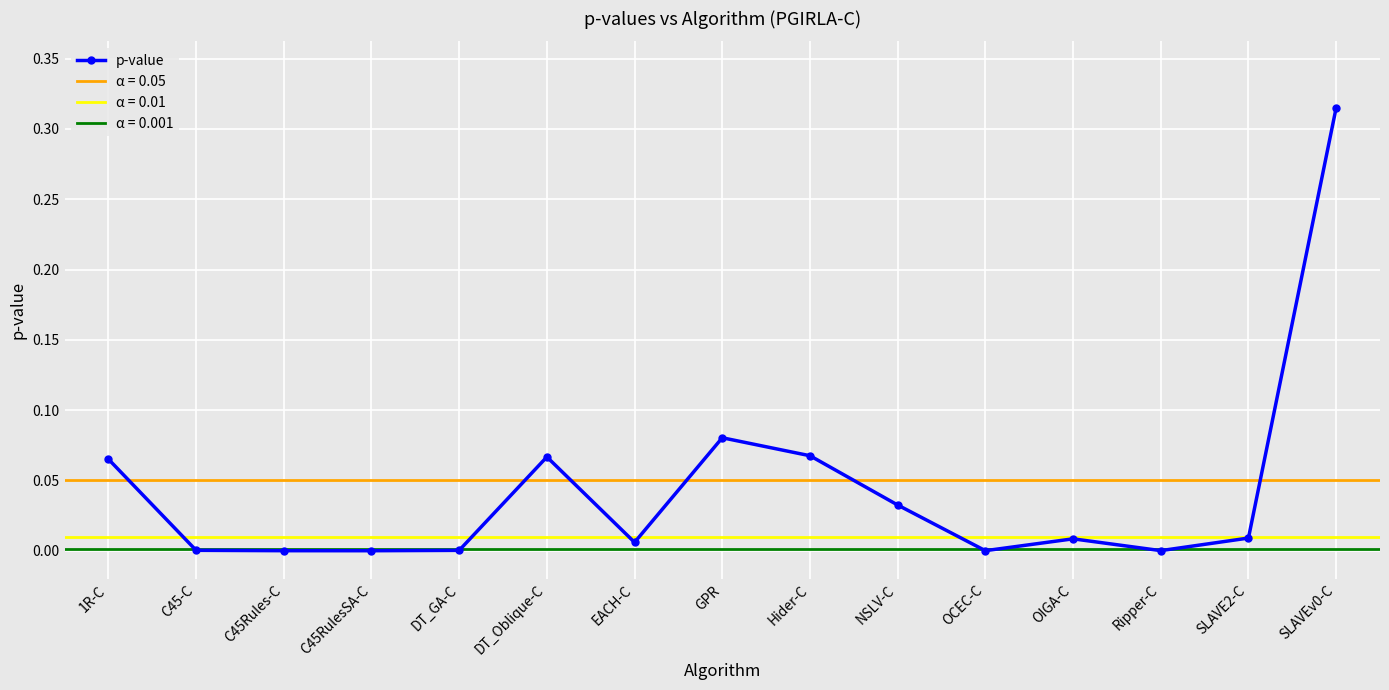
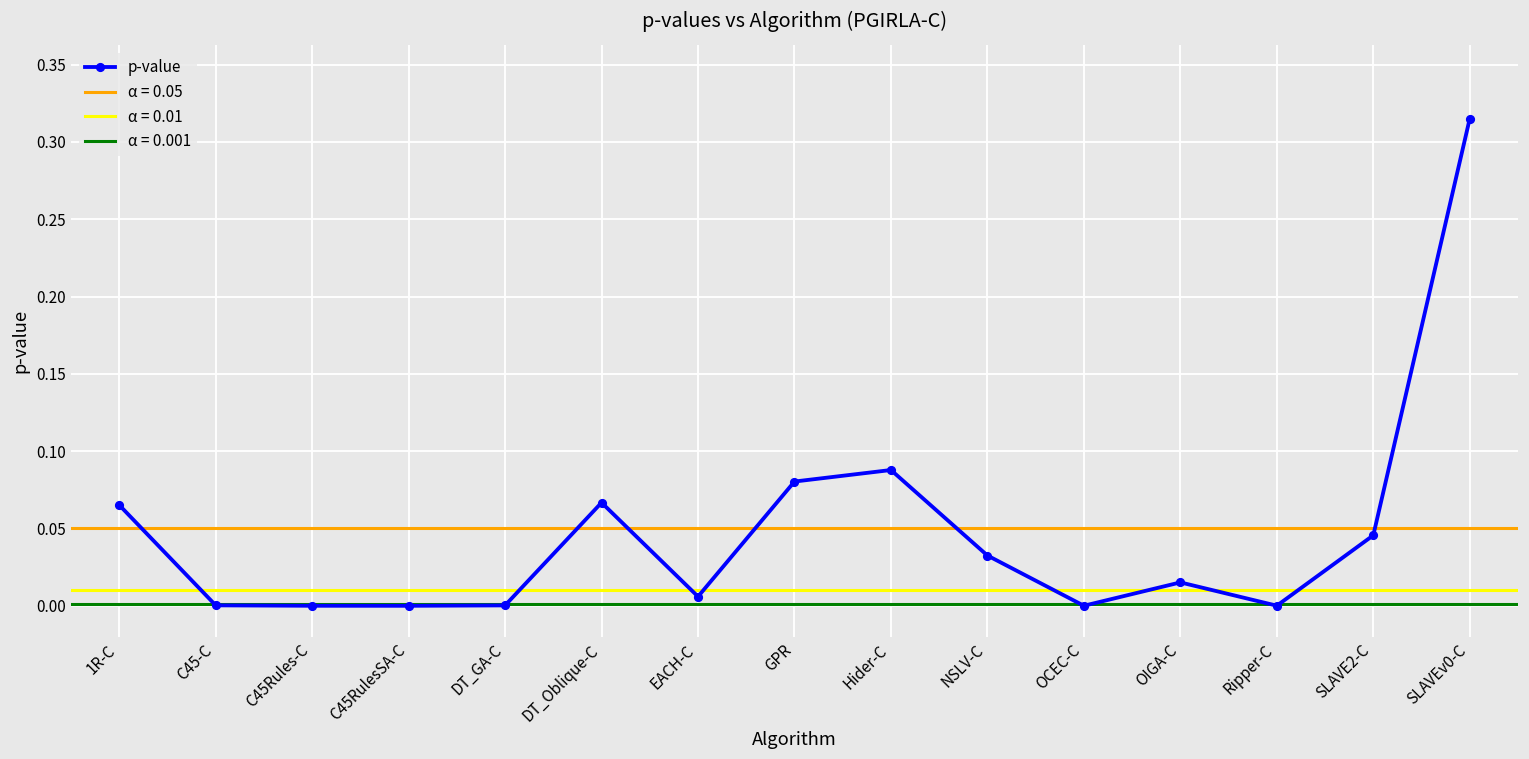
  {
    "p-value": {
-     "Hider-C": 0.068,
-     "OIGA-C": 0.008,
-     "SLAVE2-C": 0.009
+     "Hider-C": 0.088,
+     "OIGA-C": 0.015,
+     "SLAVE2-C": 0.046
    }
  }
